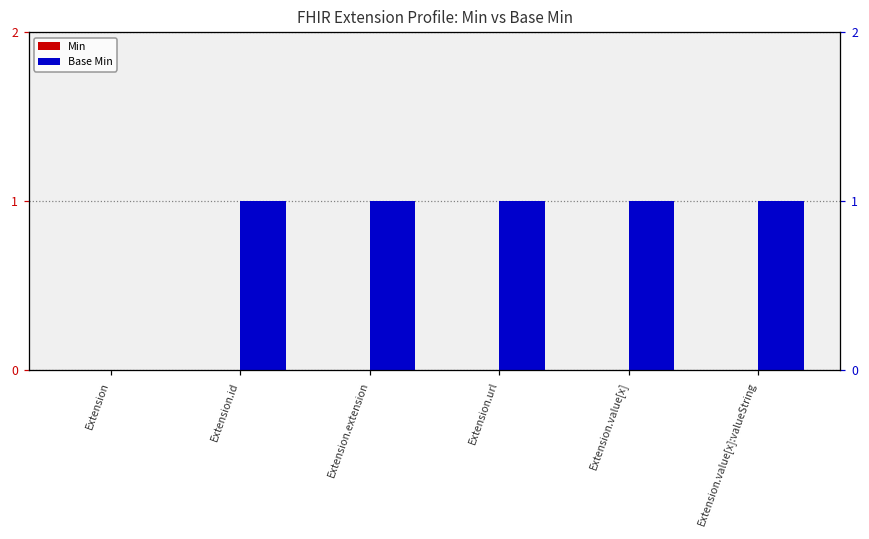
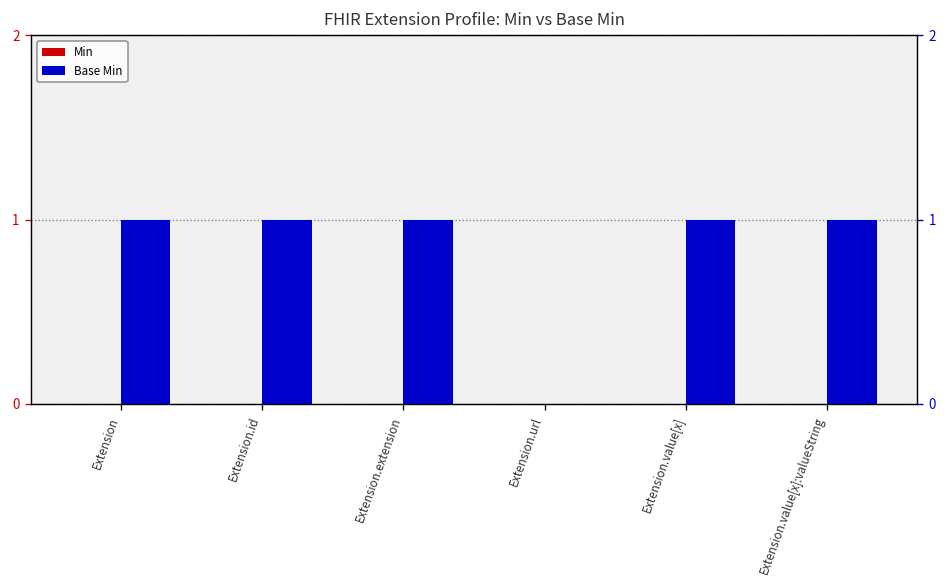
  {
    "Min": {
      "Extension": 0,
      "Extension.id": 0,
      "Extension.extension": 0,
      "Extension.url": 0,
      "Extension.value[x]": 0,
      "Extension.value[x]:valueString": 0
    },
    "Base Min": {
-     "Extension": 0,
+     "Extension": 1,
      "Extension.id": 1,
      "Extension.extension": 1,
-     "Extension.url": 1,
+     "Extension.url": 0,
      "Extension.value[x]": 1,
      "Extension.value[x]:valueString": 1
    }
  }
